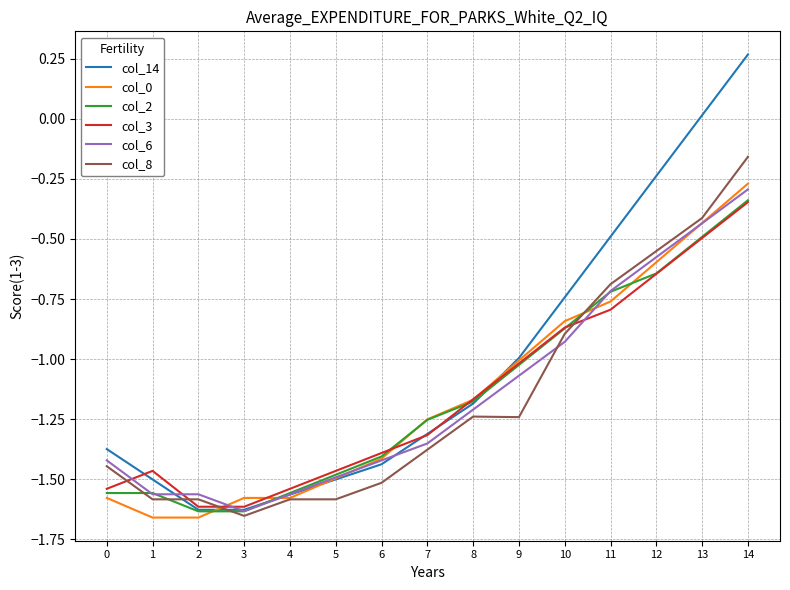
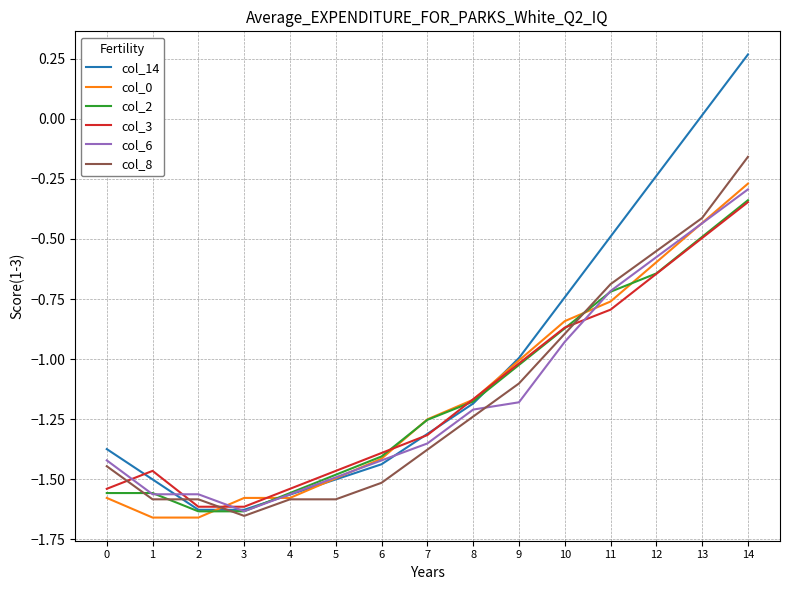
  {
    "col_14": {
      "0": -1.37,
      "1": -1.50,
      "6": -1.44,
      "10": -0.74,
      "11": -0.49,
      "12": -0.24,
      "13": 0.02,
      "14": 0.27
    },
    "col_0": {
      "0": -1.58,
      "1": -1.66,
      "2": -1.66,
      "3": -1.58,
      "10": -0.84,
      "11": -0.76,
      "12": -0.60,
      "14": -0.27
    },
    "col_2": {
      "0": -1.56,
      "5": -1.48
    },
    "col_3": {
      "0": -1.54,
      "1": -1.47,
      "2": -1.61,
      "3": -1.61,
      "4": -1.54,
      "5": -1.47,
      "6": -1.39,
      "11": -0.79
    },
    "col_6": {
      "0": -1.42,
      "2": -1.56,
      "7": -1.35,
      "8": -1.21,
-     "9": -1.07,
+     "9": -1.18,
      "10": -0.93,
      "12": -0.58,
      "14": -0.29
    },
    "col_8": {
      "0": -1.45,
      "1": -1.58,
      "2": -1.58,
      "3": -1.65,
      "5": -1.58,
      "6": -1.52,
      "7": -1.38,
      "8": -1.24,
-     "9": -1.24,
+     "9": -1.10,
      "10": -0.89,
      "11": -0.69,
      "12": -0.55,
      "13": -0.41,
      "14": -0.16
    }
  }
